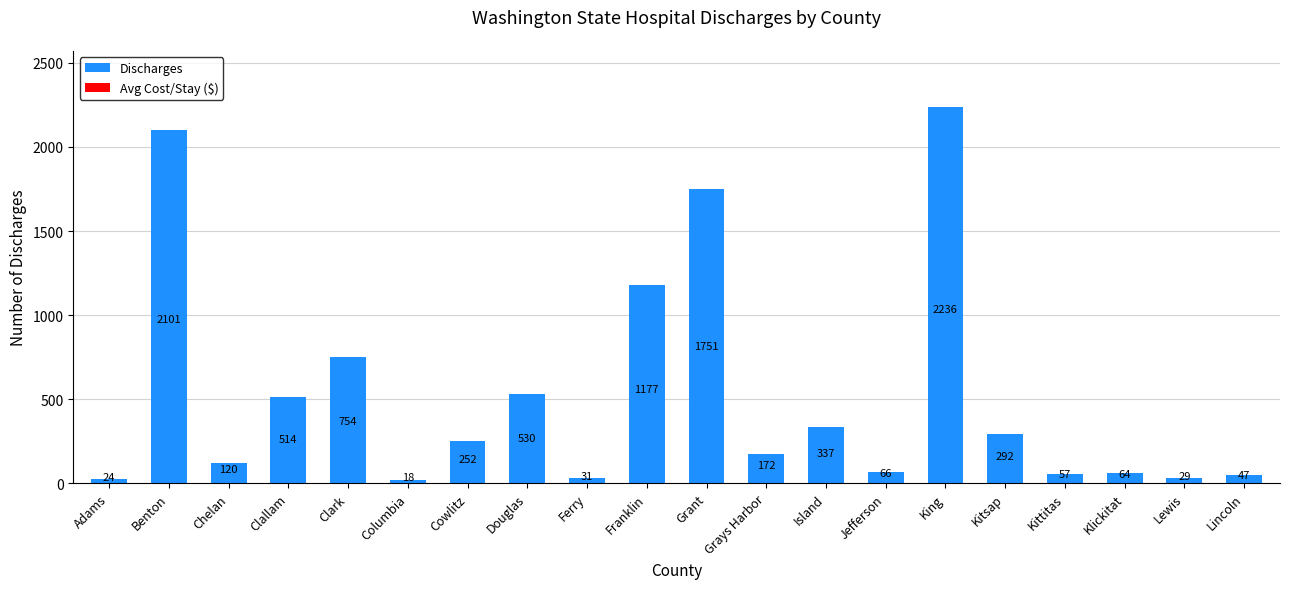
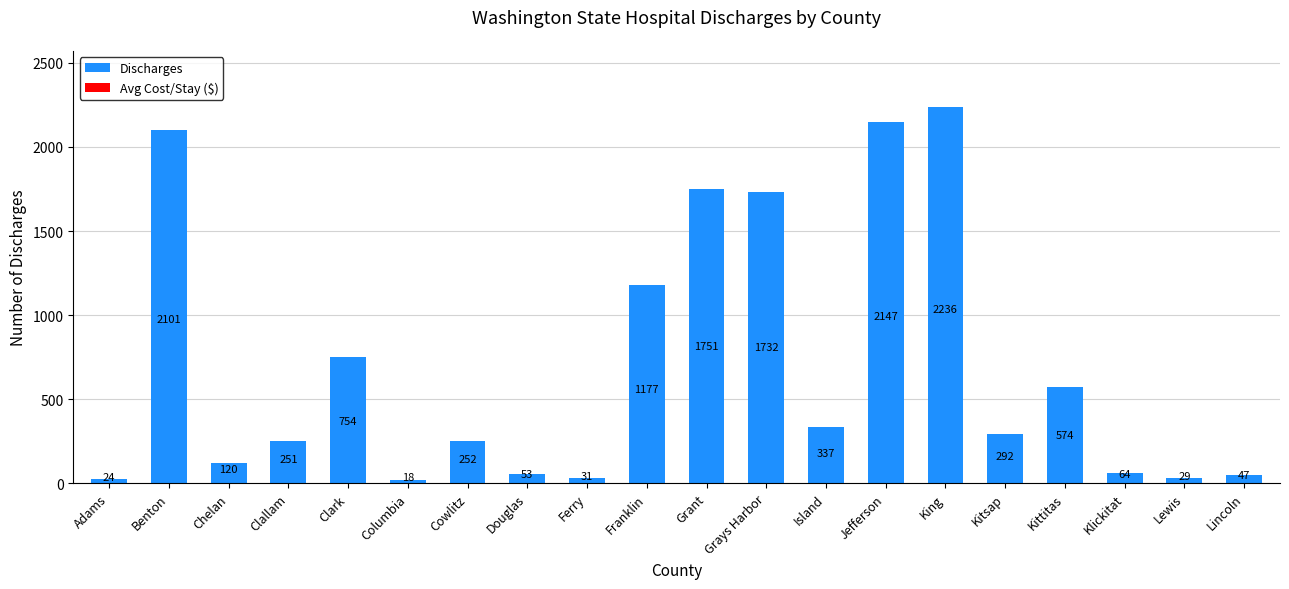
  {
    "Discharges": {
      "Adams": 24,
      "Benton": 2101,
      "Chelan": 120,
-     "Clallam": 514,
+     "Clallam": 251,
      "Clark": 754,
      "Columbia": 18,
      "Cowlitz": 252,
-     "Douglas": 530,
+     "Douglas": 53,
      "Ferry": 31,
      "Franklin": 1177,
      "Grant": 1751,
-     "Grays Harbor": 172,
+     "Grays Harbor": 1732,
      "Island": 337,
-     "Jefferson": 66,
+     "Jefferson": 2147,
      "King": 2236,
      "Kitsap": 292,
-     "Kittitas": 57,
+     "Kittitas": 574,
      "Klickitat": 64,
      "Lewis": 29,
      "Lincoln": 47
    },
    "Avg Cost/Stay ($)": {
      "Adams": 0,
      "Benton": 0,
      "Chelan": 0,
      "Clallam": 0,
      "Clark": 0,
      "Columbia": 0,
      "Cowlitz": 0,
      "Douglas": 0,
      "Ferry": 0,
      "Franklin": 0,
      "Grant": 0,
      "Grays Harbor": 0,
      "Island": 0,
      "Jefferson": 0,
      "King": 0,
      "Kitsap": 0,
      "Kittitas": 0,
      "Klickitat": 0,
      "Lewis": 0,
      "Lincoln": 0
    }
  }
